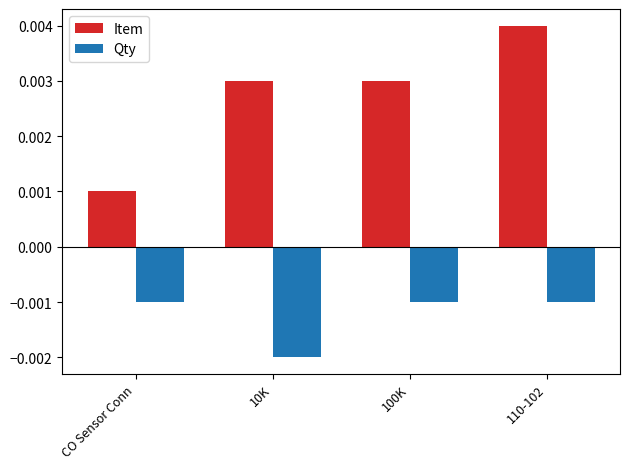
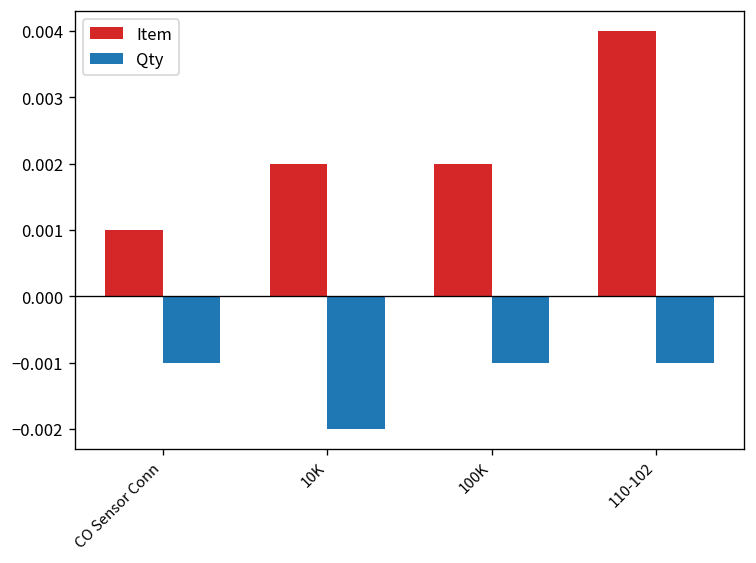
  {
    "Item": {
      "CO Sensor Conn": 0.0010,
-     "10K": 0.0030,
-     "100K": 0.0030,
+     "10K": 0.0020,
+     "100K": 0.0020,
      "110-102": 0.0040
    },
    "Qty": {
      "CO Sensor Conn": -0.0010,
      "10K": -0.0020,
      "100K": -0.0010,
      "110-102": -0.0010
    }
  }
